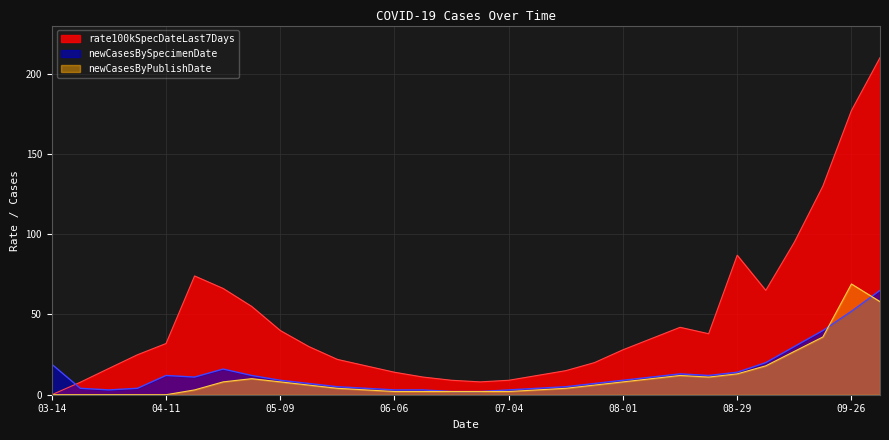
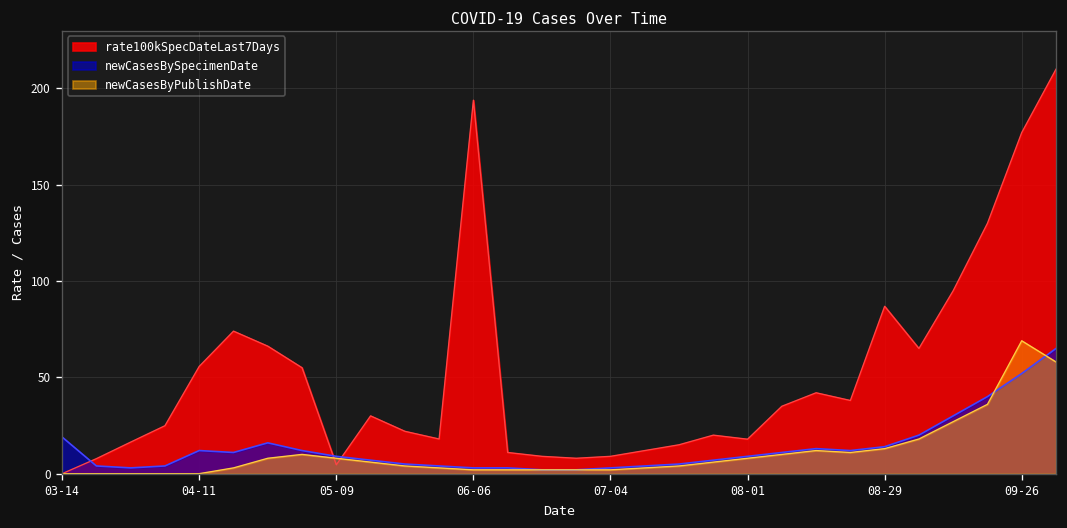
  {
    "rate100kSpecDateLast7Days": {
-     "04-11": 32,
-     "05-09": 40,
-     "06-06": 14,
+     "04-11": 56,
+     "05-09": 5,
+     "06-06": 194,
      "07-04": 9,
-     "08-01": 28,
+     "08-01": 18,
      "08-29": 87,
      "09-26": 177
    },
    "newCasesBySpecimenDate": {
      "03-14": 19,
      "04-11": 12,
      "09-26": 52
    },
    "newCasesByPublishDate": {
      "04-11": 0,
      "09-26": 69
    }
  }
